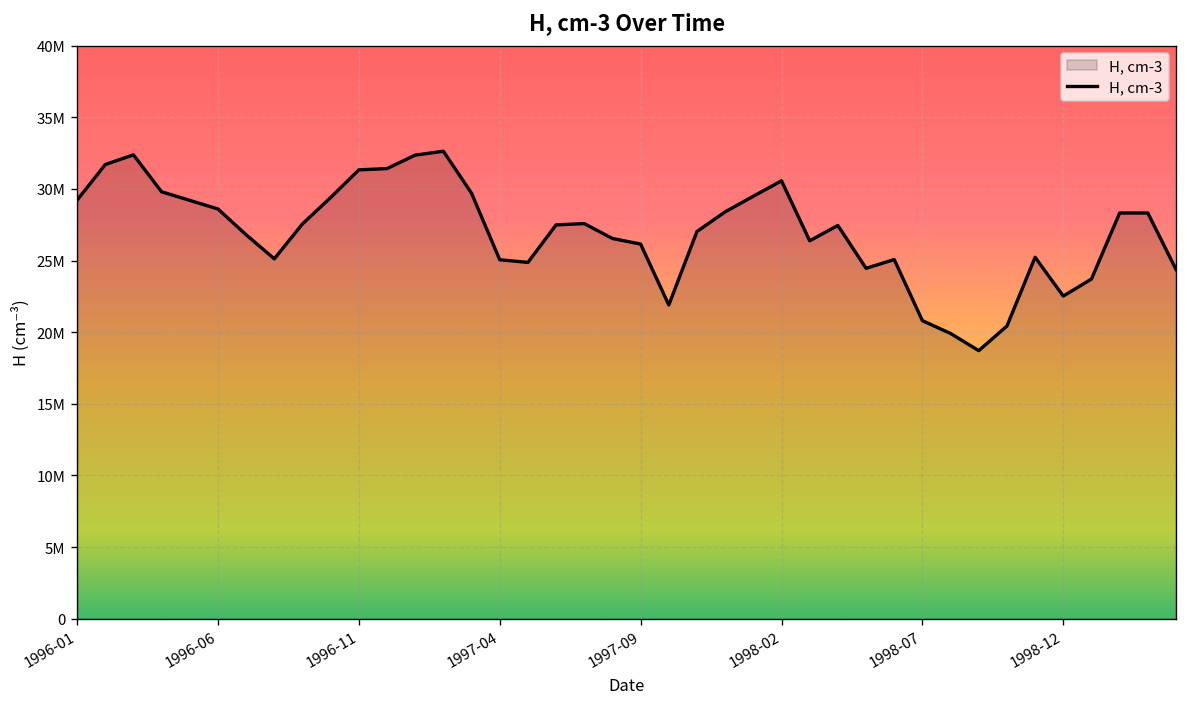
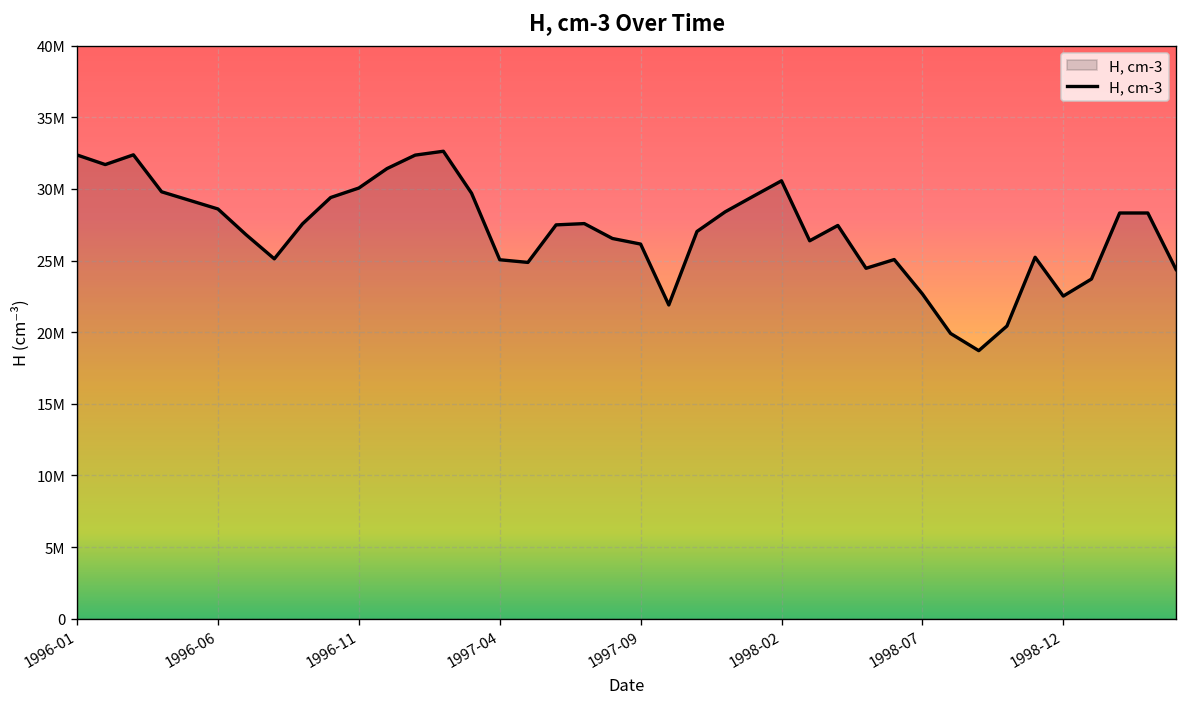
  {
-   "1996-01": 29200000,
+   "1996-01": 32400000,
    "1996-06": 28600000,
-   "1996-11": 31300000,
+   "1996-11": 30100000,
    "1997-04": 25100000,
    "1997-09": 26200000,
    "1998-02": 30600000,
-   "1998-07": 20800000,
+   "1998-07": 22700000,
    "1998-12": 22500000
  }
